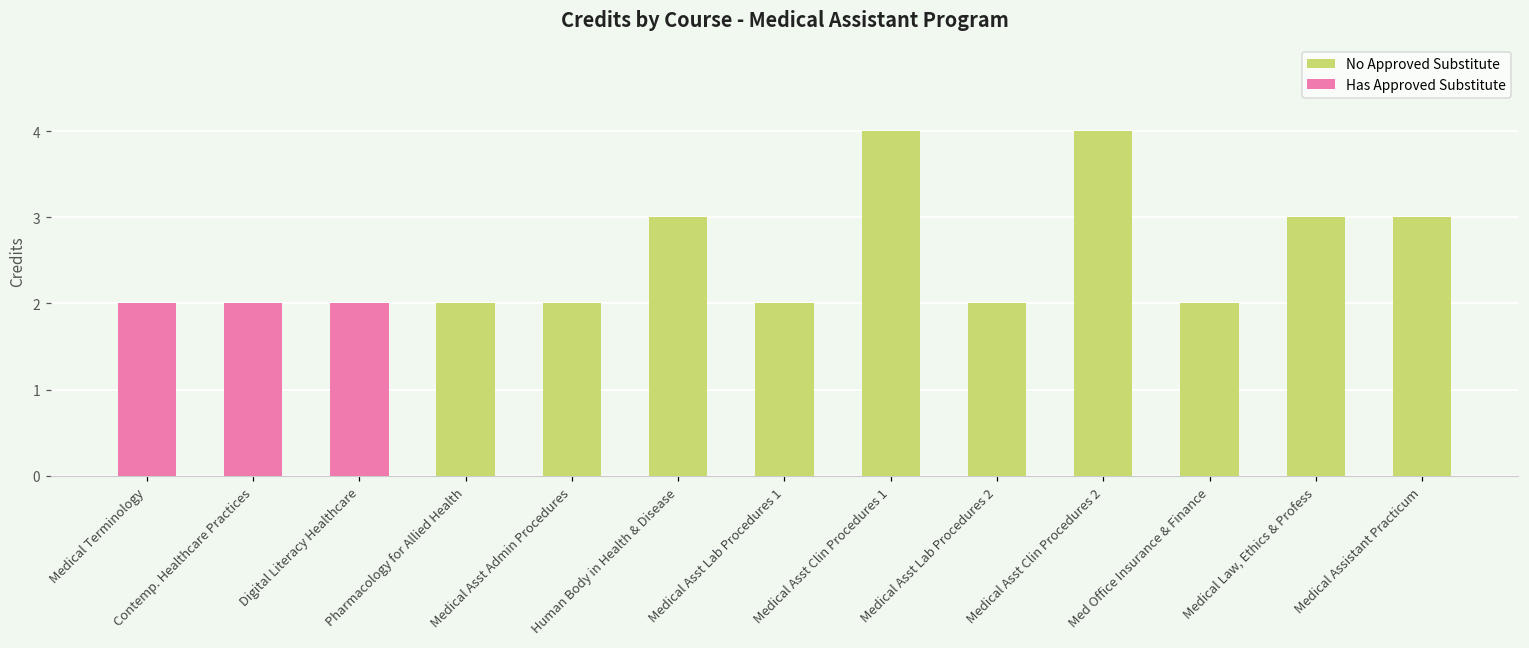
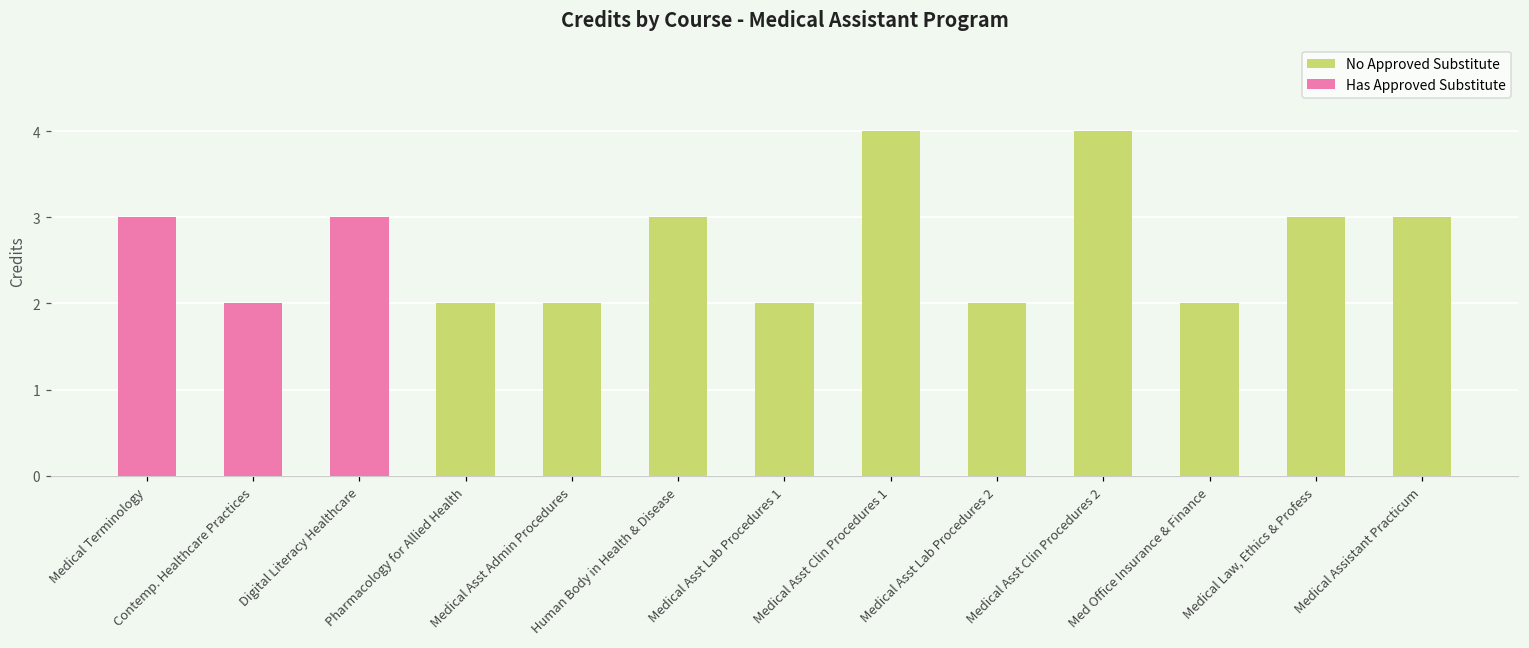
  {
    "No Approved Substitute": {
      "Pharmacology for Allied Health": 2,
      "Medical Asst Admin Procedures": 2,
      "Human Body in Health & Disease": 3,
      "Medical Asst Lab Procedures 1": 2,
      "Medical Asst Clin Procedures 1": 4,
      "Medical Asst Lab Procedures 2": 2,
      "Medical Asst Clin Procedures 2": 4,
      "Med Office Insurance & Finance": 2,
      "Medical Law, Ethics & Profess": 3,
      "Medical Assistant Practicum": 3
    },
    "Has Approved Substitute": {
-     "Medical Terminology": 2,
+     "Medical Terminology": 3,
      "Contemp. Healthcare Practices": 2,
-     "Digital Literacy Healthcare": 2
+     "Digital Literacy Healthcare": 3
    }
  }
